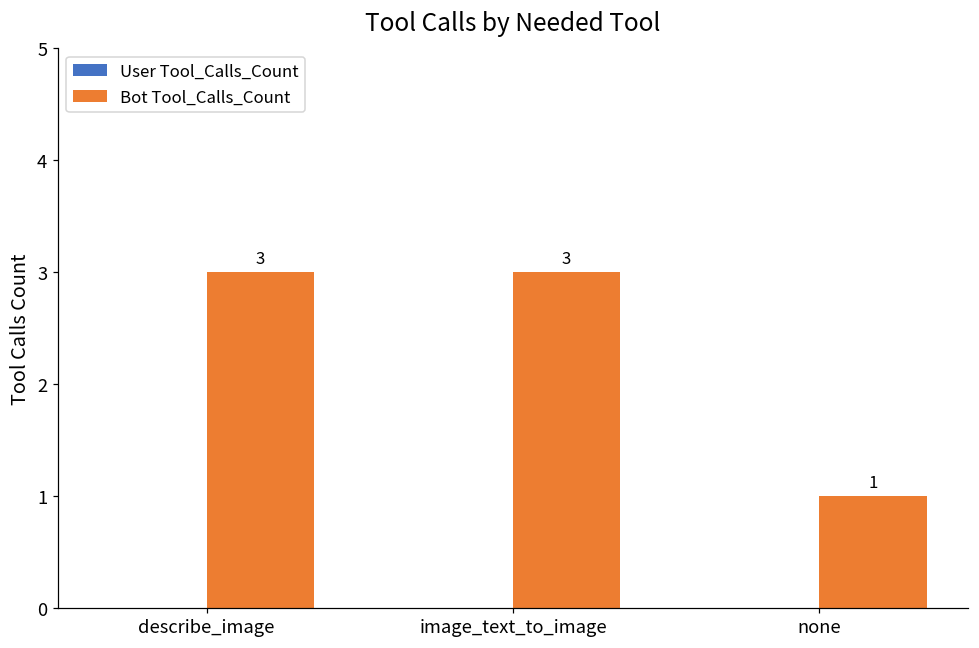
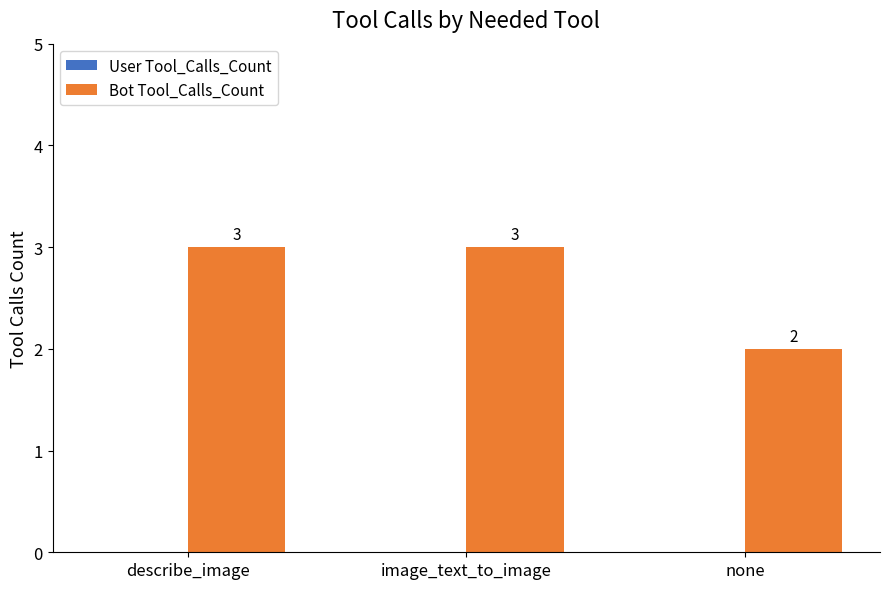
  {
    "User Tool_Calls_Count": {
      "describe_image": 0.00,
      "image_text_to_image": 0.00,
      "none": 0.00
    },
    "Bot Tool_Calls_Count": {
      "describe_image": 3,
      "image_text_to_image": 3,
-     "none": 1
+     "none": 2
    }
  }
